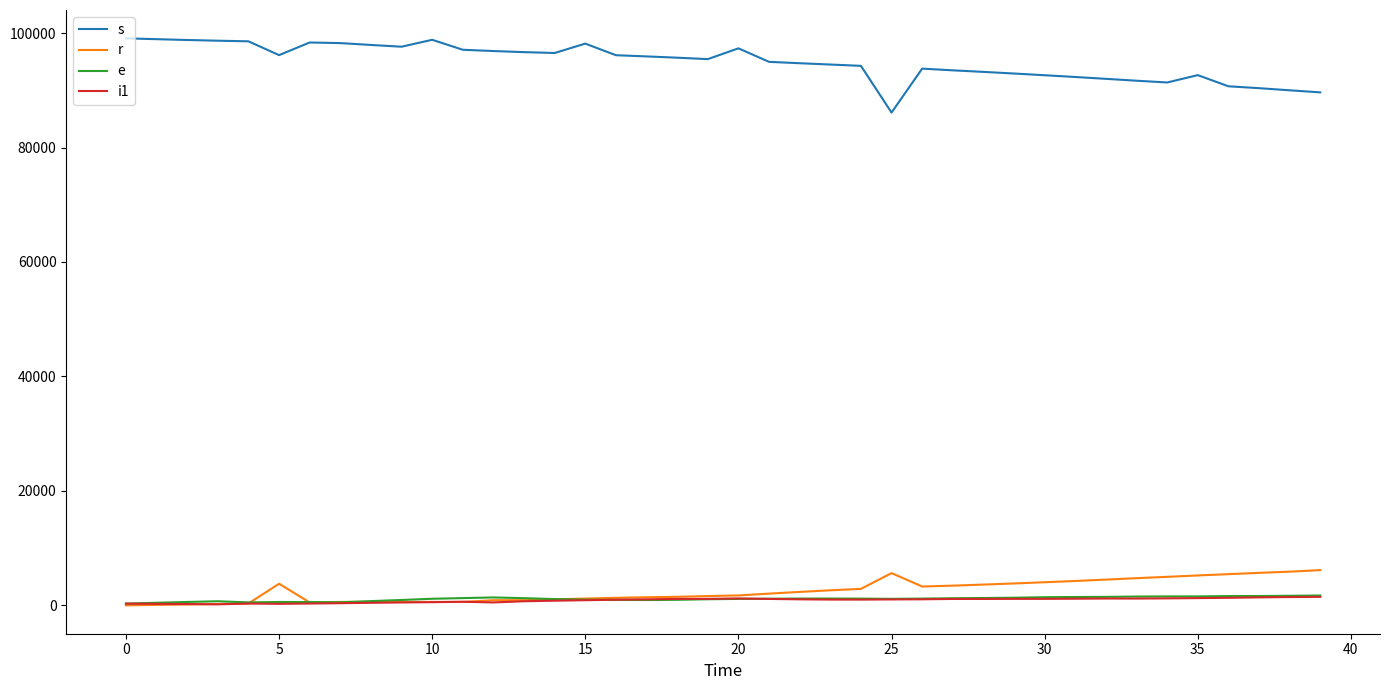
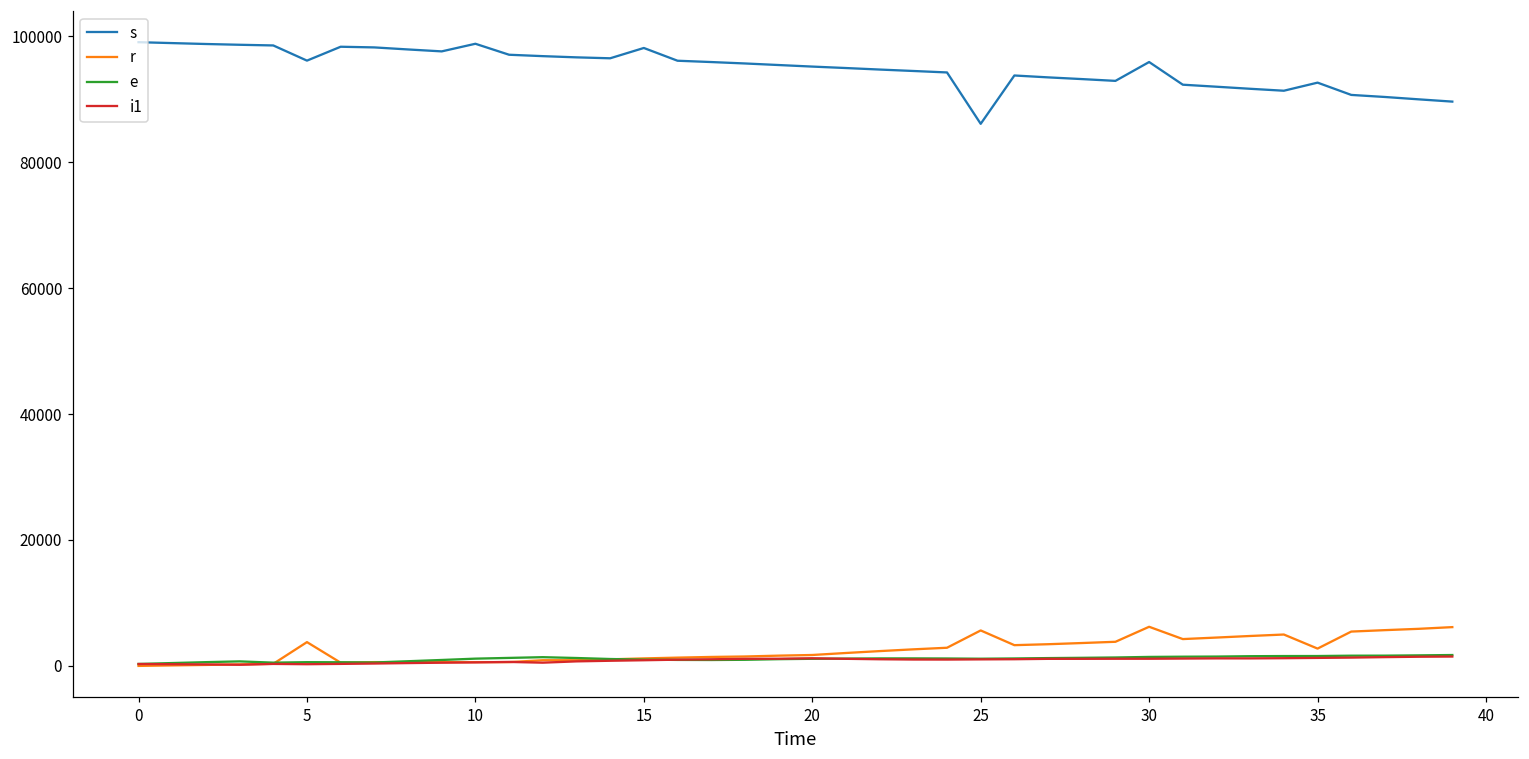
  {
    "s": {
      "5": 96000,
      "10": 99000,
      "15": 98000,
-     "20": 97000,
+     "20": 95000,
      "25": 86000,
-     "30": 93000,
+     "30": 96000,
      "35": 93000
    },
    "r": {
      "5": 4000,
      "20": 2000,
      "25": 6000,
-     "30": 4000,
-     "35": 5000
+     "30": 6000,
+     "35": 3000
    },
    "e": {
      "10": 1000
    }
  }
